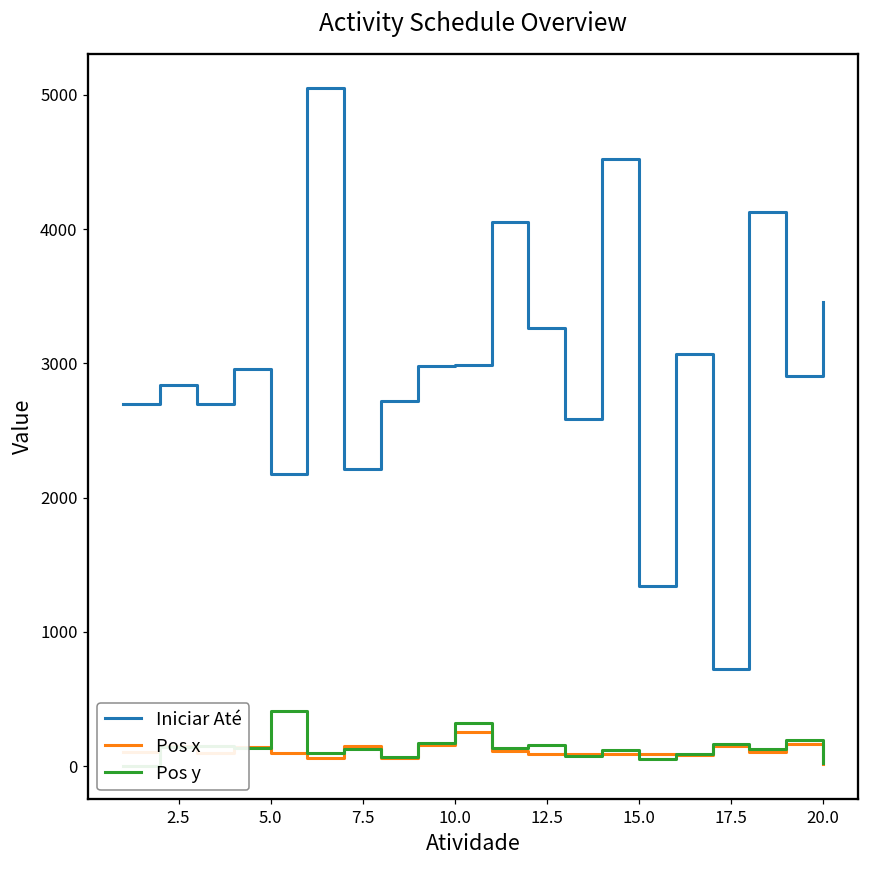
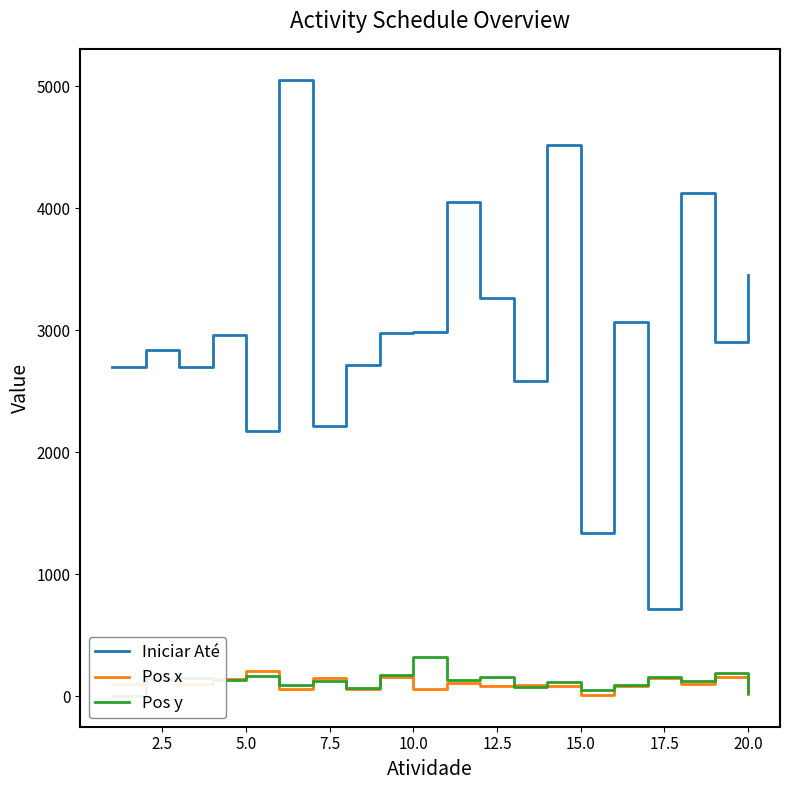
  {
    "Iniciar Até": {
      "5.0": 2170,
      "10.0": 2990,
      "15.0": 1340,
      "20.0": 3460
    },
    "Pos x": {
-     "5.0": 100,
-     "10.0": 260,
-     "15.0": 90
+     "5.0": 210,
+     "10.0": 60,
+     "15.0": 10
    },
    "Pos y": {
-     "5.0": 410,
+     "5.0": 170,
      "10.0": 320,
      "15.0": 50
    }
  }
